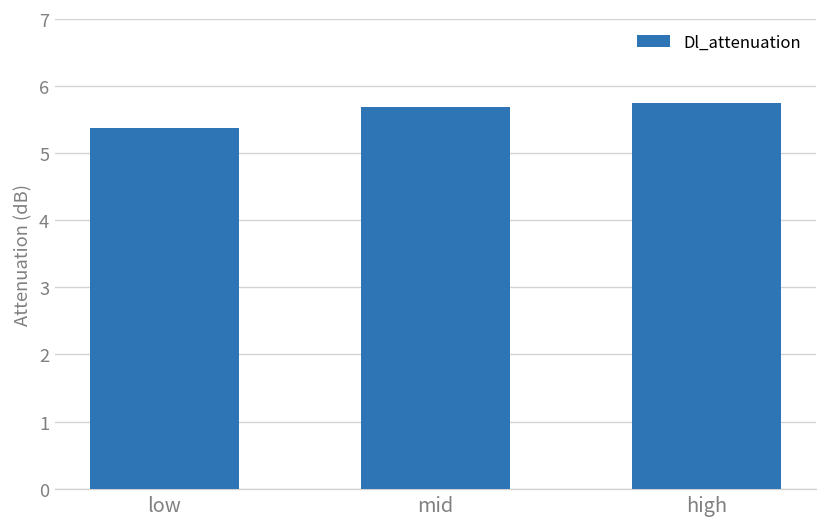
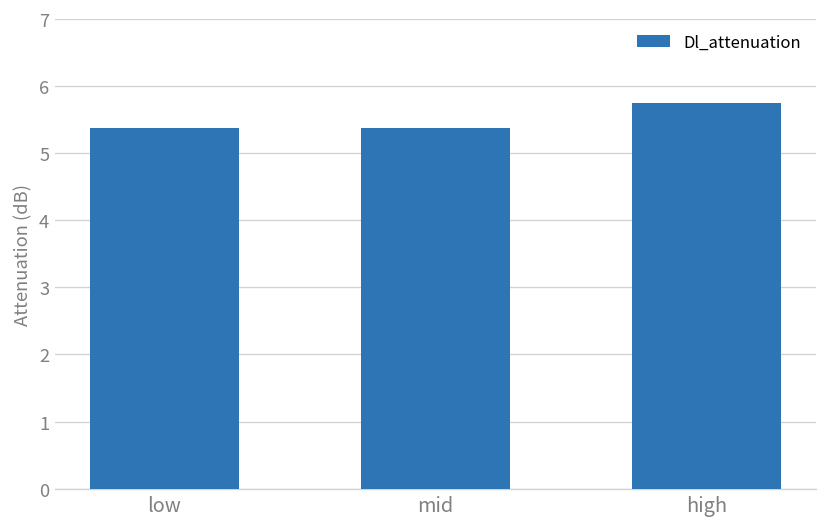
  {
    "low": 5.4,
-   "mid": 5.7,
+   "mid": 5.4,
    "high": 5.7
  }
